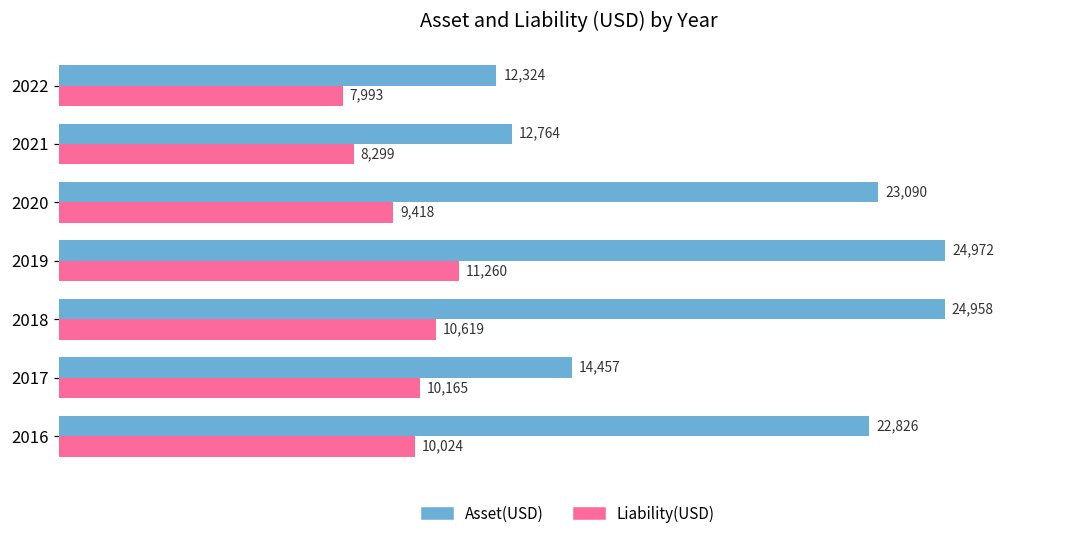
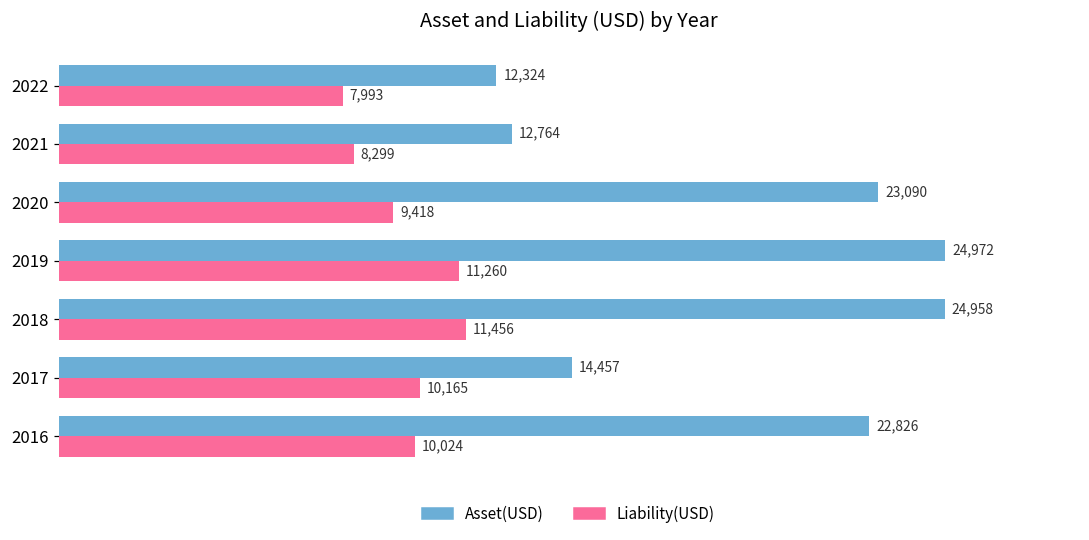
  {
    "Asset(USD)": {
      "2022": "12,324",
      "2021": "12,764",
      "2020": "23,090",
      "2019": "24,972",
      "2018": "24,958",
      "2017": "14,457",
      "2016": "22,826"
    },
    "Liability(USD)": {
      "2022": "7,993",
      "2021": "8,299",
      "2020": "9,418",
      "2019": "11,260",
-     "2018": "10,619",
+     "2018": "11,456",
      "2017": "10,165",
      "2016": "10,024"
    }
  }
